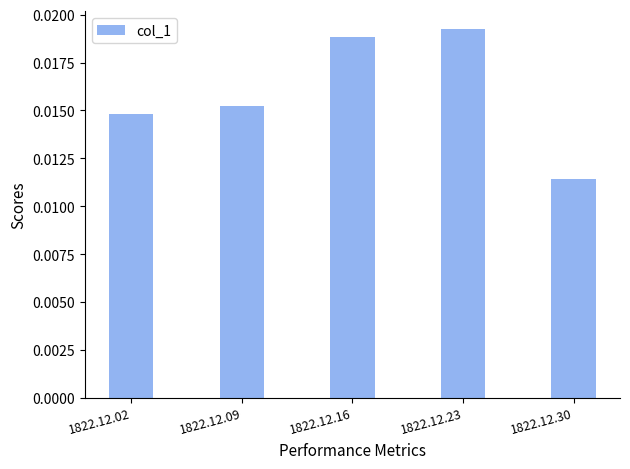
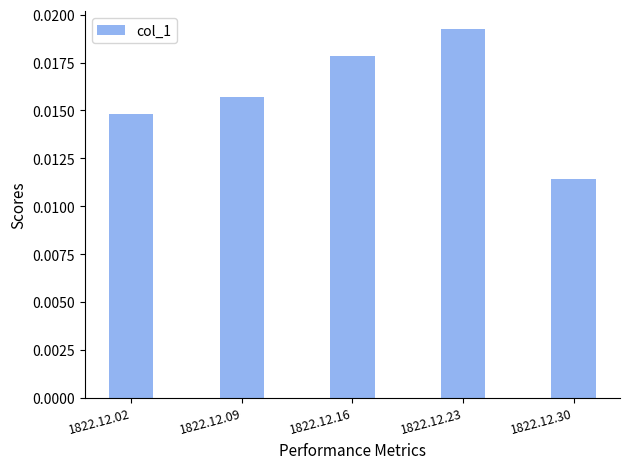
  {
    "1822.12.02": 0.0148,
-   "1822.12.09": 0.0152,
-   "1822.12.16": 0.0189,
+   "1822.12.09": 0.0157,
+   "1822.12.16": 0.0178,
    "1822.12.23": 0.0192,
    "1822.12.30": 0.0114
  }
